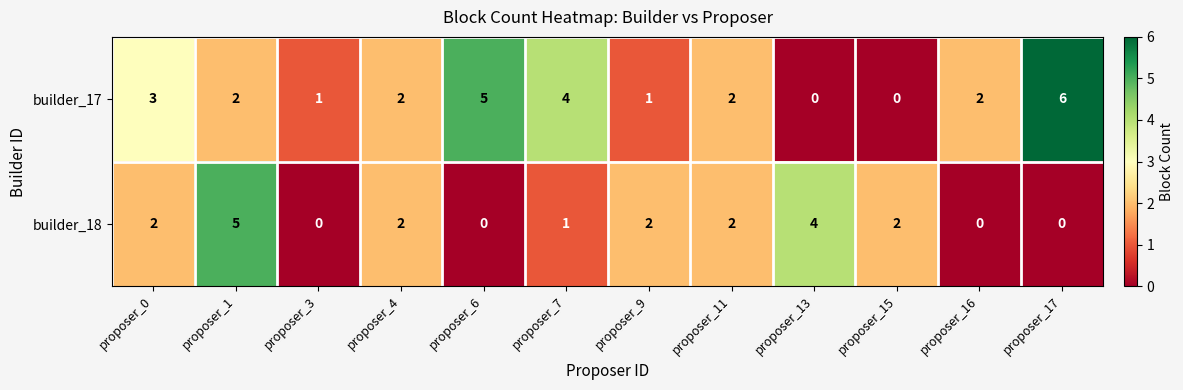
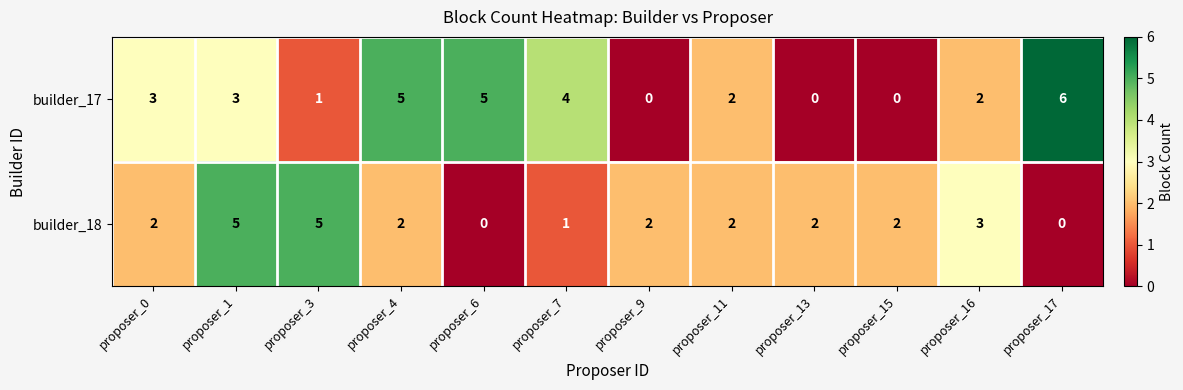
  {
    "builder_17": {
      "proposer_0": 3,
-     "proposer_1": 2,
+     "proposer_1": 3,
      "proposer_3": 1,
-     "proposer_4": 2,
+     "proposer_4": 5,
      "proposer_6": 5,
      "proposer_7": 4,
-     "proposer_9": 1,
+     "proposer_9": 0,
      "proposer_11": 2,
      "proposer_13": 0,
      "proposer_15": 0,
      "proposer_16": 2,
      "proposer_17": 6
    },
    "builder_18": {
      "proposer_0": 2,
      "proposer_1": 5,
-     "proposer_3": 0,
+     "proposer_3": 5,
      "proposer_4": 2,
      "proposer_6": 0,
      "proposer_7": 1,
      "proposer_9": 2,
      "proposer_11": 2,
-     "proposer_13": 4,
+     "proposer_13": 2,
      "proposer_15": 2,
-     "proposer_16": 0,
+     "proposer_16": 3,
      "proposer_17": 0
    }
  }
